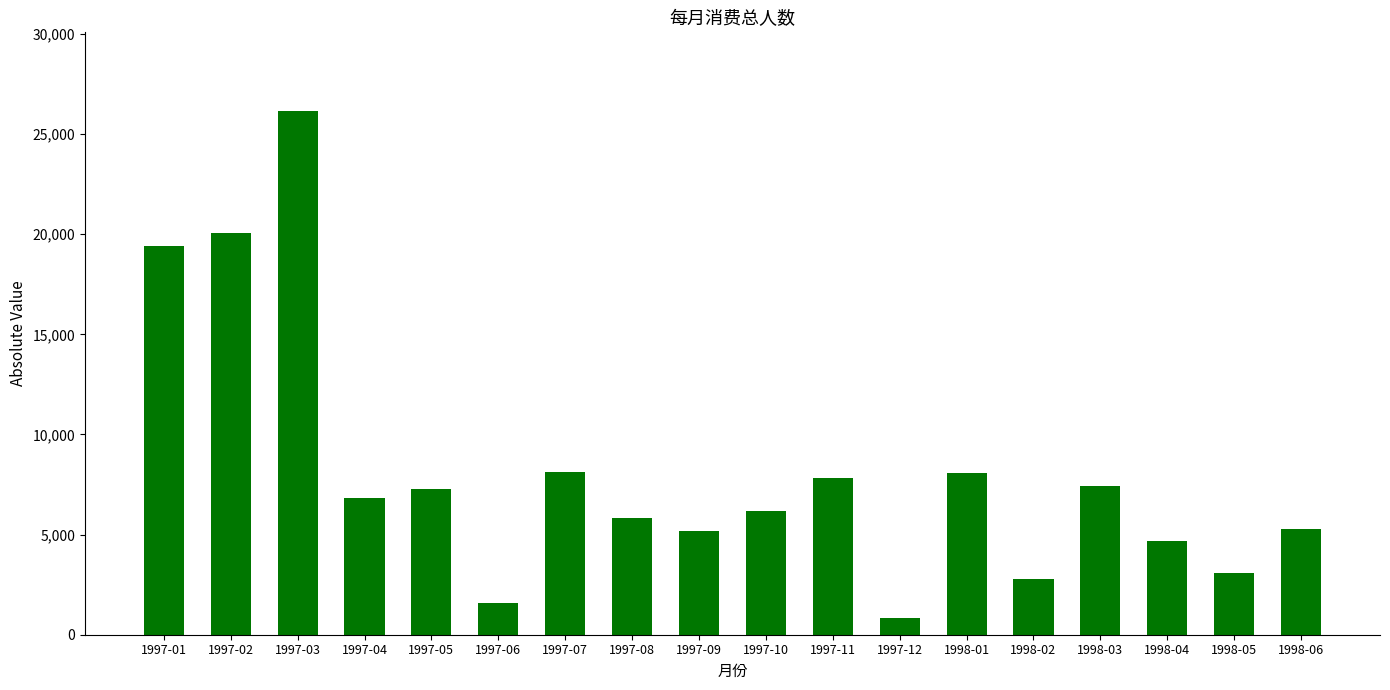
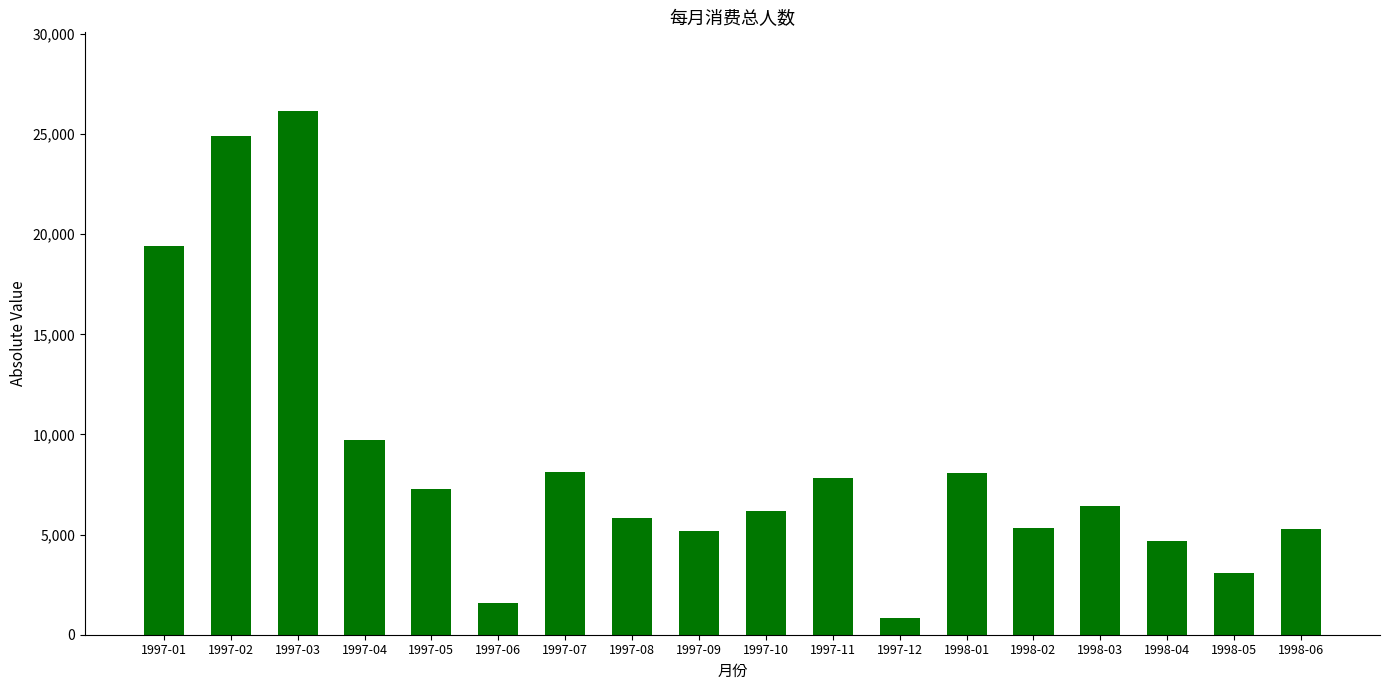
  {
    "1997-01": "19,400",
-   "1997-02": "20,000",
+   "1997-02": "24,900",
    "1997-03": "26,200",
-   "1997-04": "6,800",
+   "1997-04": "9,700",
    "1997-05": "7,300",
    "1997-06": "1,600",
    "1997-07": "8,100",
    "1997-08": "5,900",
    "1997-09": "5,200",
    "1997-10": "6,200",
    "1997-11": "7,800",
    "1997-12": "900",
    "1998-01": "8,100",
-   "1998-02": "2,800",
-   "1998-03": "7,400",
+   "1998-02": "5,300",
+   "1998-03": "6,400",
    "1998-04": "4,700",
    "1998-05": "3,100",
    "1998-06": "5,300"
  }
